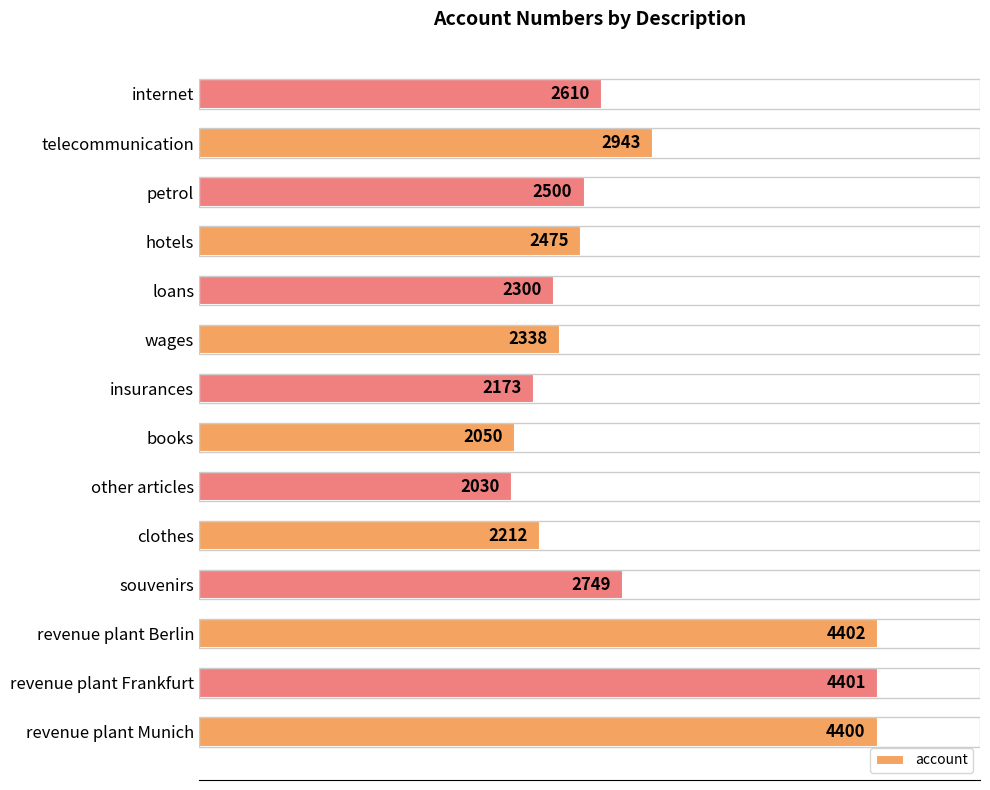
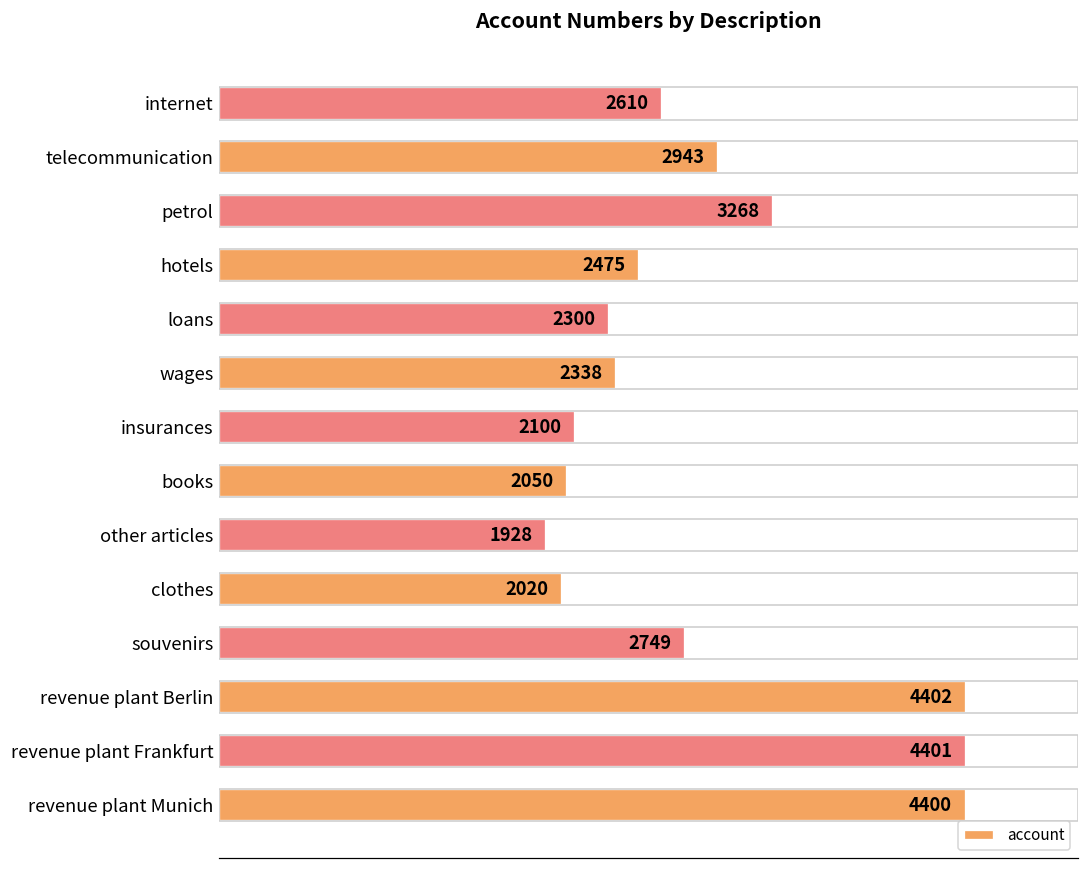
  {
    "internet": 2610,
    "telecommunication": 2943,
-   "petrol": 2500,
+   "petrol": 3268,
    "hotels": 2475,
    "loans": 2300,
    "wages": 2338,
-   "insurances": 2173,
+   "insurances": 2100,
    "books": 2050,
-   "other articles": 2030,
-   "clothes": 2212,
+   "other articles": 1928,
+   "clothes": 2020,
    "souvenirs": 2749,
    "revenue plant Berlin": 4402,
    "revenue plant Frankfurt": 4401,
    "revenue plant Munich": 4400
  }
